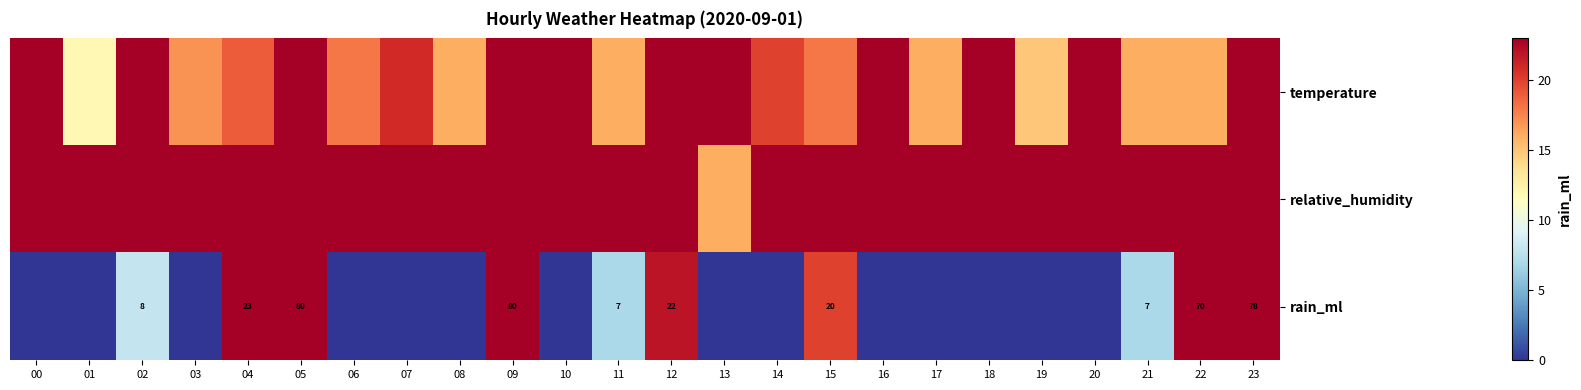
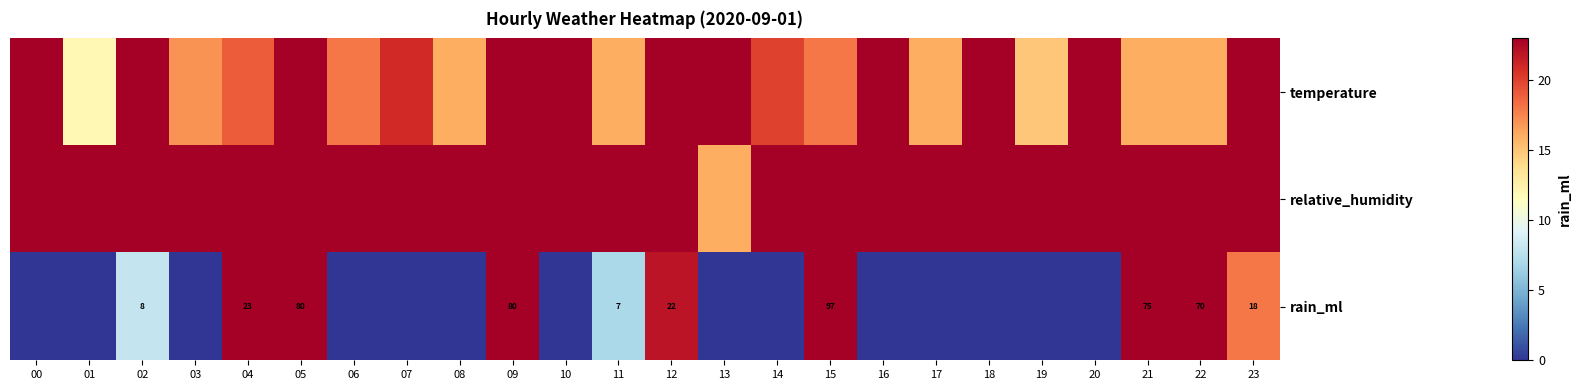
  {
    "rain_ml": {
      "02": 8,
      "04": 23,
      "05": 80,
      "09": 80,
      "11": 7,
      "12": 22,
-     "15": 20,
-     "21": 7,
+     "15": 97,
+     "21": 75,
      "22": 70,
-     "23": 78
+     "23": 18
    }
  }
